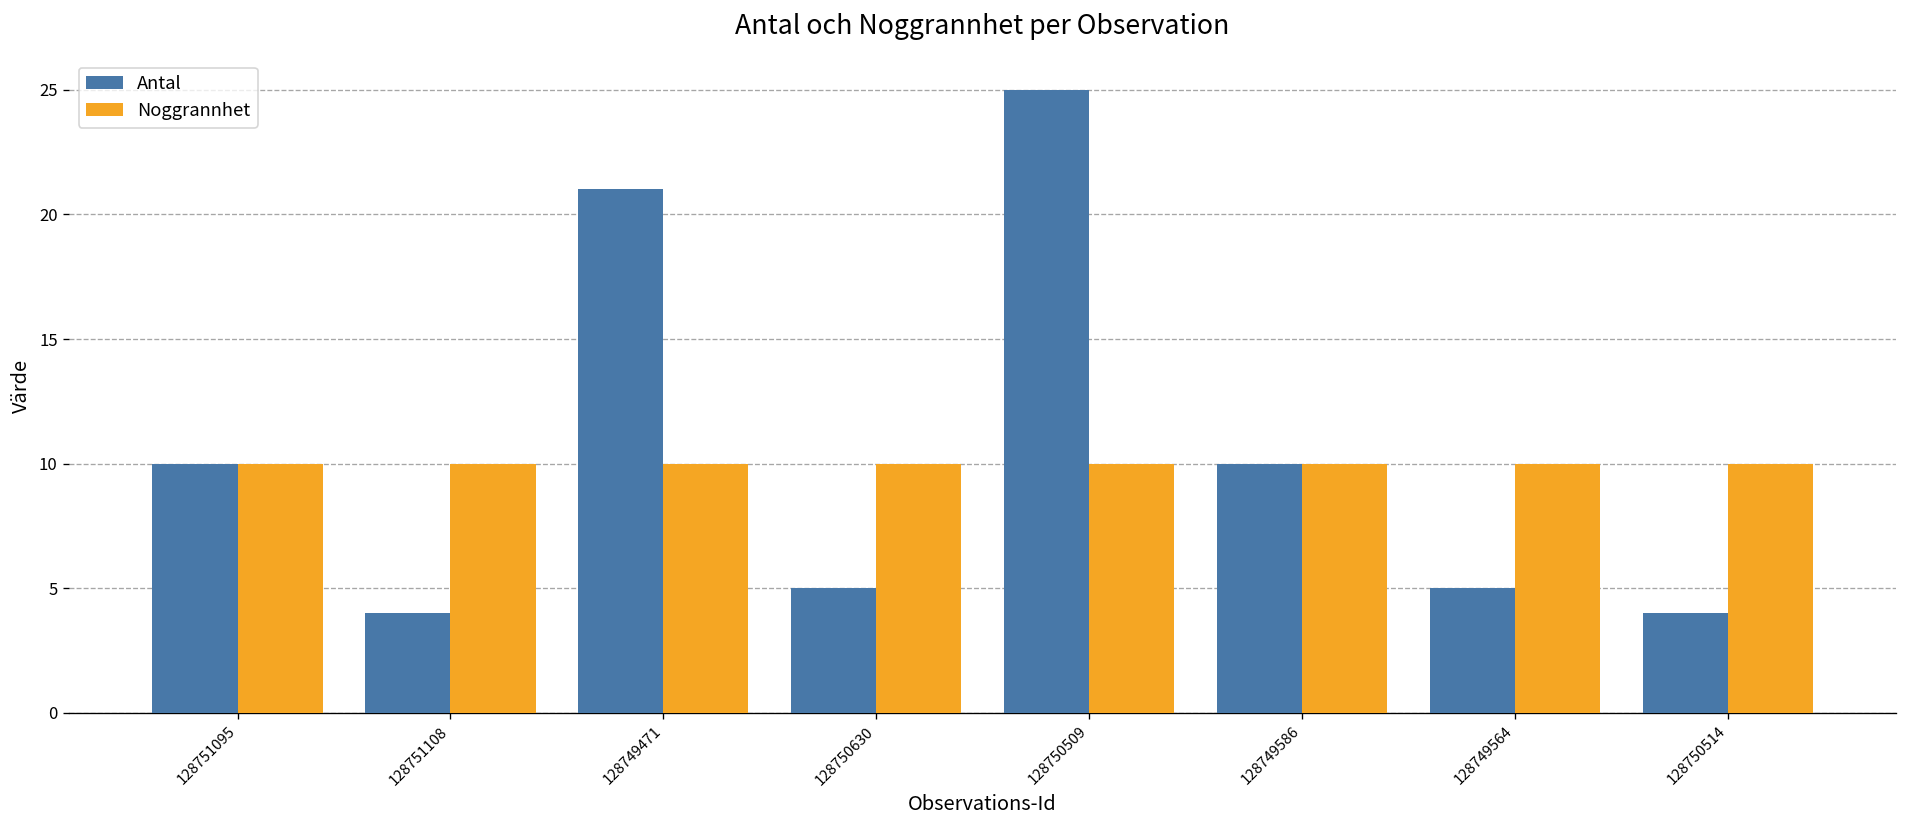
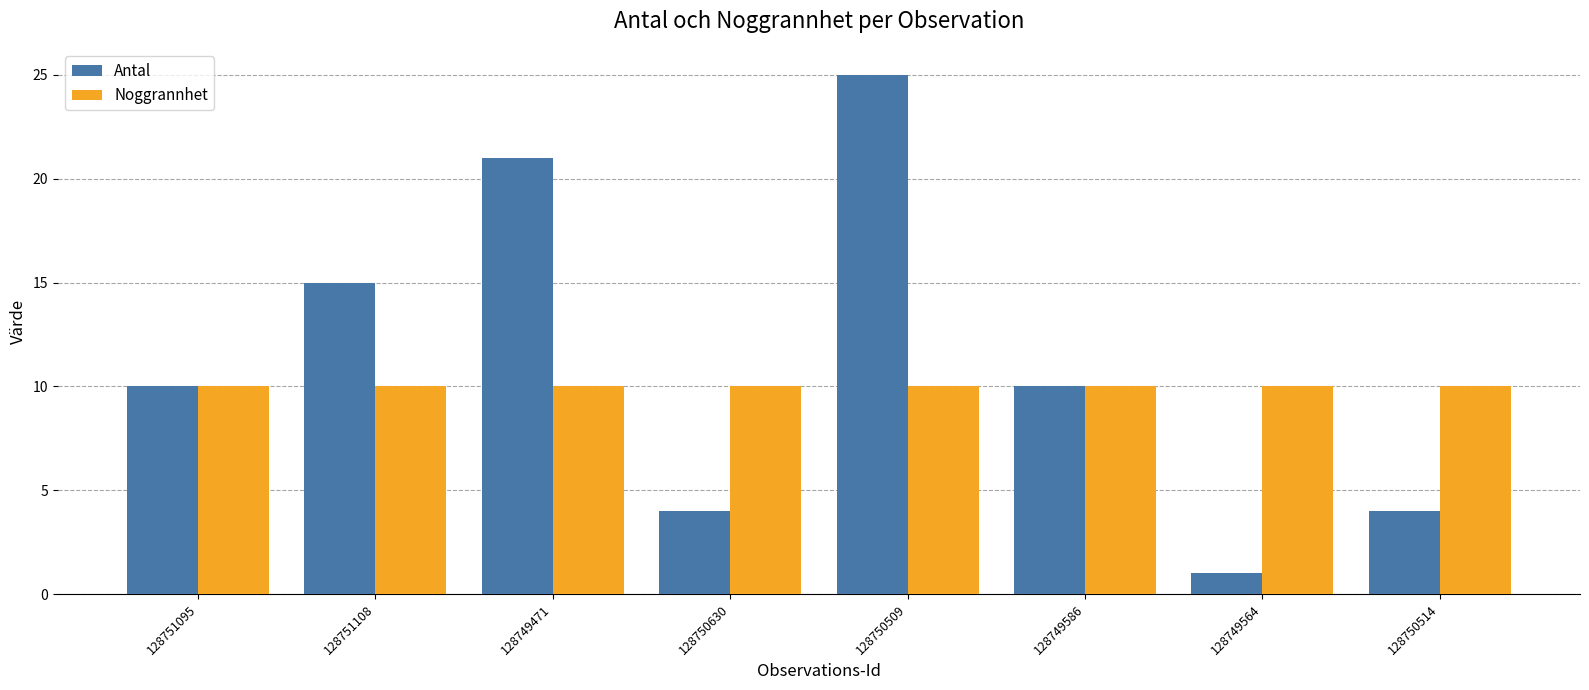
  {
    "Antal": {
      "128751095": 10,
-     "128751108": 4,
+     "128751108": 15,
      "128749471": 21,
-     "128750630": 5,
+     "128750630": 4,
      "128750509": 25,
      "128749586": 10,
-     "128749564": 5,
+     "128749564": 1,
      "128750514": 4
    },
    "Noggrannhet": {
      "128751095": 10,
      "128751108": 10,
      "128749471": 10,
      "128750630": 10,
      "128750509": 10,
      "128749586": 10,
      "128749564": 10,
      "128750514": 10
    }
  }
